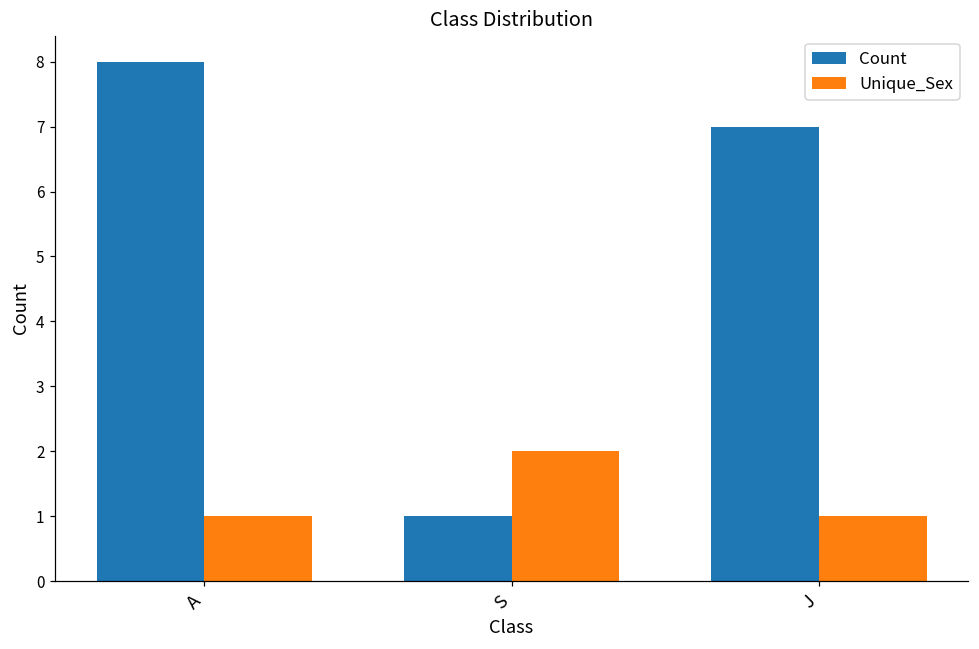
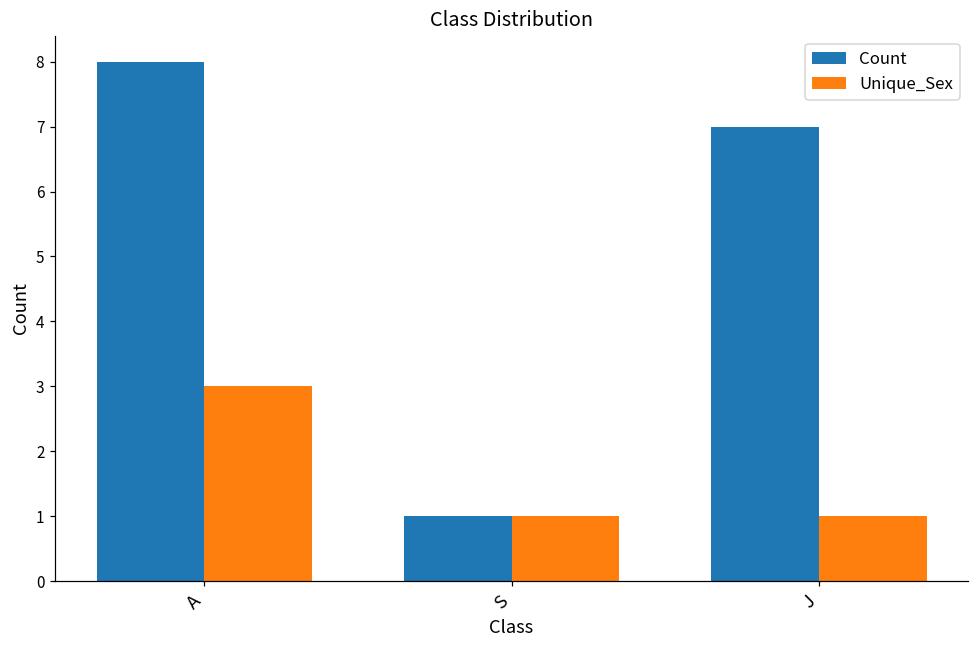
  {
    "Count": {
      "A": 8,
      "S": 1,
      "J": 7
    },
    "Unique_Sex": {
-     "A": 1,
-     "S": 2,
+     "A": 3,
+     "S": 1,
      "J": 1
    }
  }
